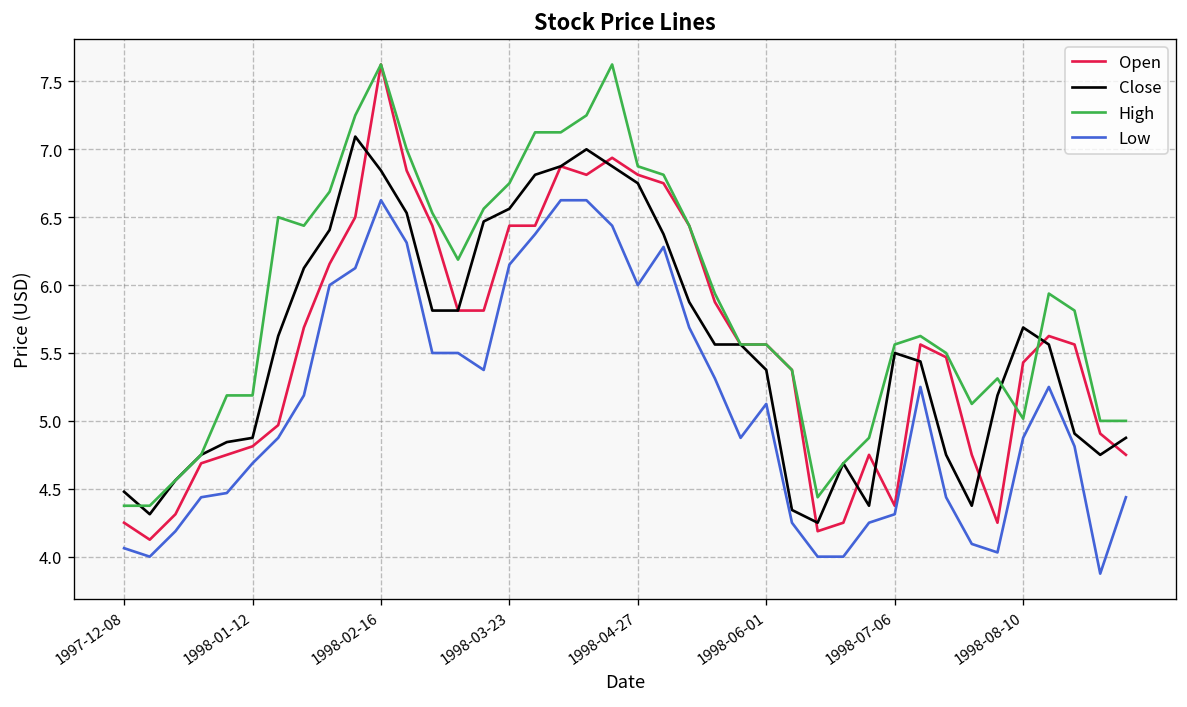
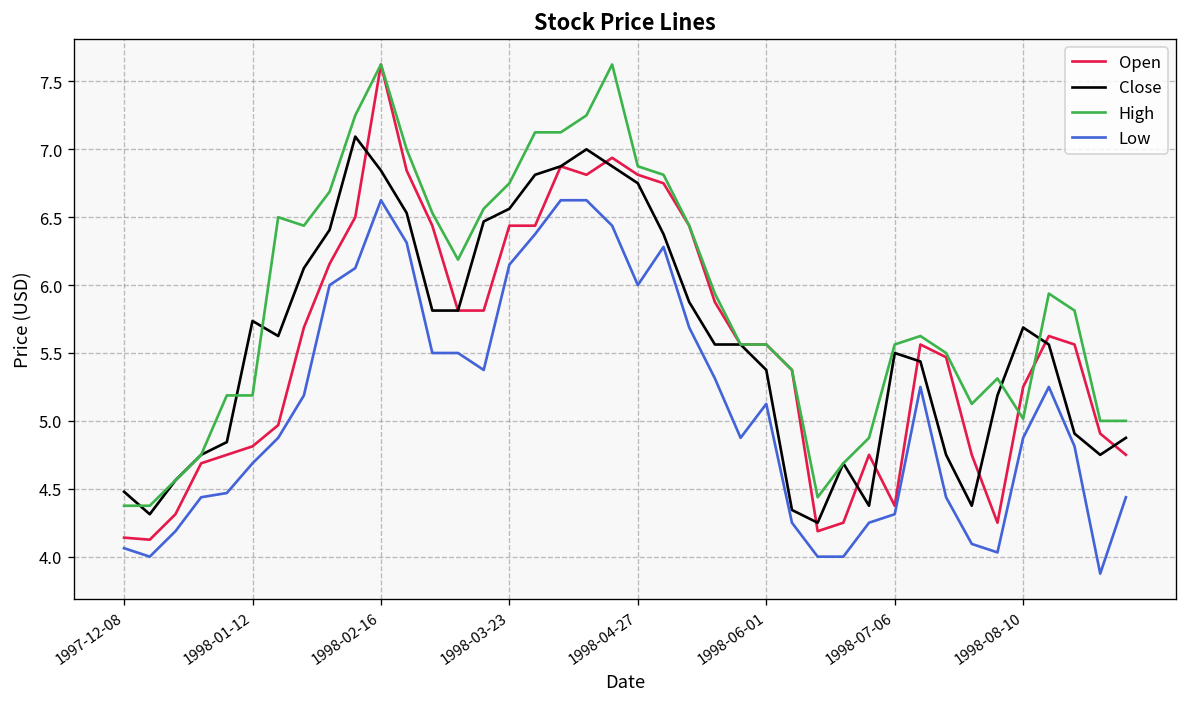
  {
    "Open": {
-     "1997-12-08": 4.25,
+     "1997-12-08": 4.14,
      "1998-01-12": 4.81,
      "1998-03-23": 6.44,
      "1998-04-27": 6.81,
      "1998-07-06": 4.38,
-     "1998-08-10": 5.43
+     "1998-08-10": 5.25
    },
    "Close": {
      "1997-12-08": 4.48,
-     "1998-01-12": 4.88,
+     "1998-01-12": 5.74,
      "1998-02-16": 6.84,
      "1998-03-23": 6.56,
      "1998-04-27": 6.75,
      "1998-06-01": 5.38,
      "1998-07-06": 5.50,
      "1998-08-10": 5.69
    },
    "High": {
      "1997-12-08": 4.38,
      "1998-01-12": 5.19,
      "1998-03-23": 6.75,
      "1998-04-27": 6.88,
      "1998-07-06": 5.56,
      "1998-08-10": 5.02
    },
    "Low": {
      "1997-12-08": 4.06,
      "1998-01-12": 4.69,
      "1998-02-16": 6.63,
      "1998-03-23": 6.15,
      "1998-04-27": 6.00,
      "1998-06-01": 5.13,
      "1998-07-06": 4.31,
      "1998-08-10": 4.88
    }
  }
